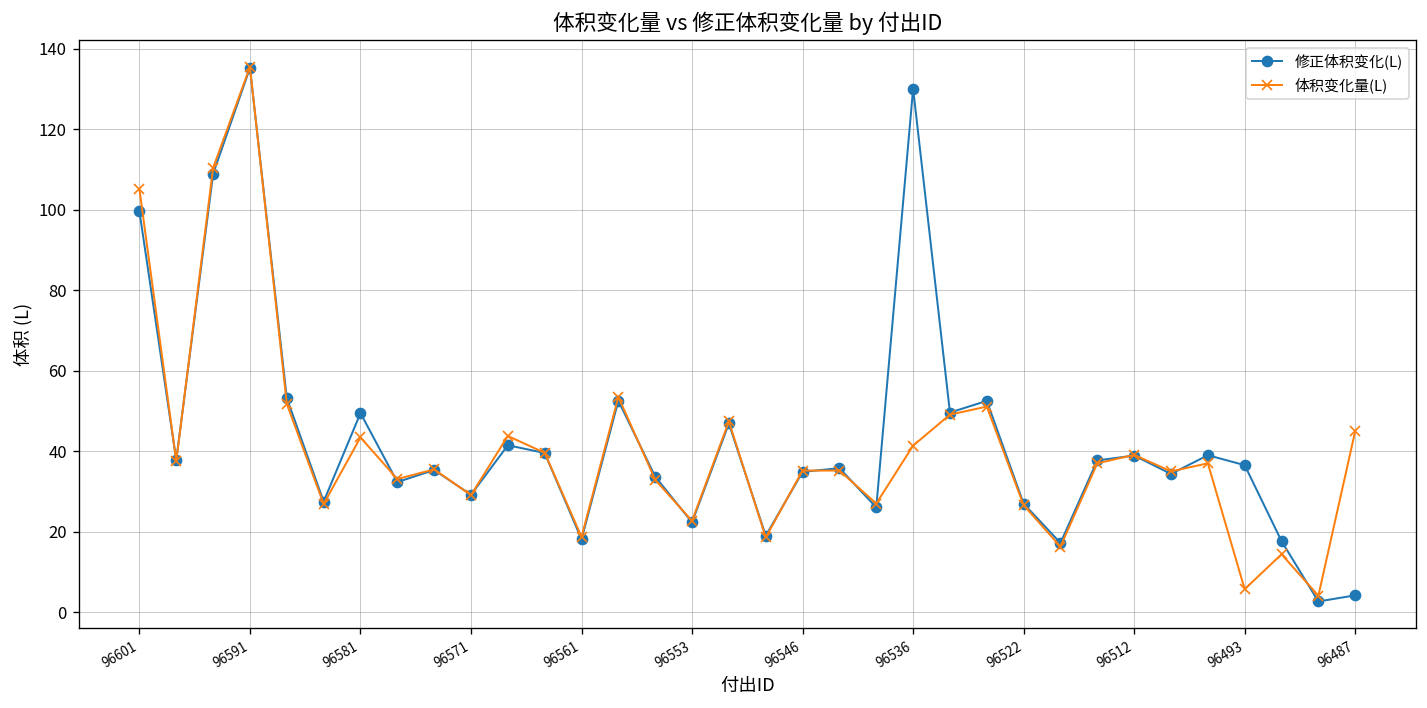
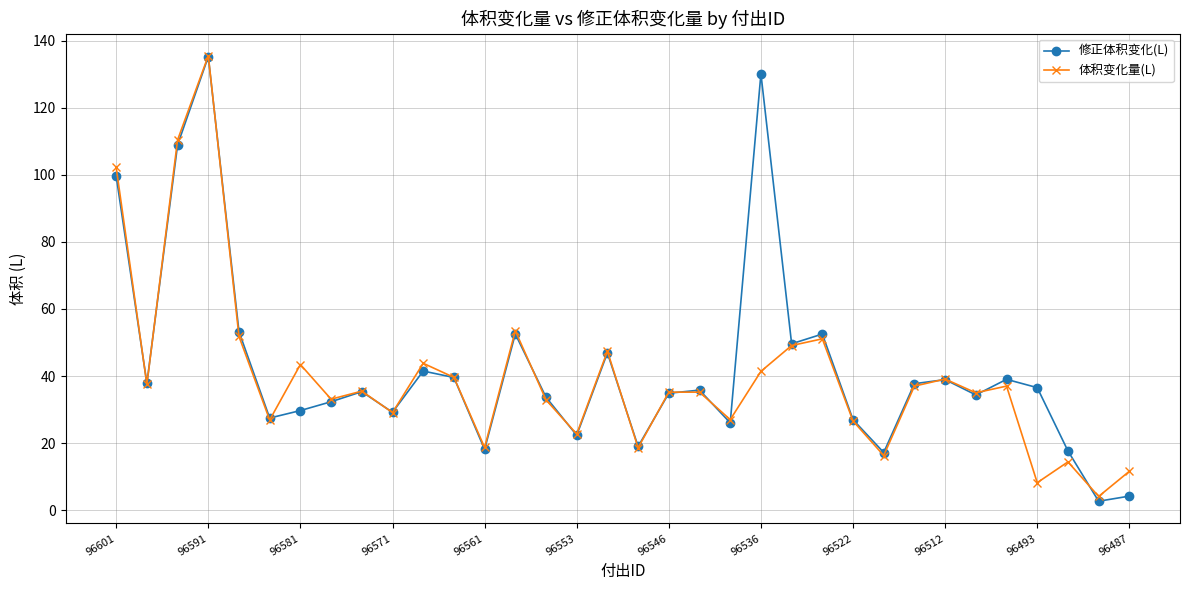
  {
    "修正体积变化(L)": {
      "96601": 100,
-     "96581": 49,
+     "96581": 30,
      "96536": 130,
      "96493": 37,
      "96487": 4
    },
    "体积变化量(L)": {
-     "96601": 105,
+     "96601": 102,
      "96581": 43,
      "96536": 41,
-     "96493": 6,
-     "96487": 45
+     "96493": 8,
+     "96487": 12
    }
  }
